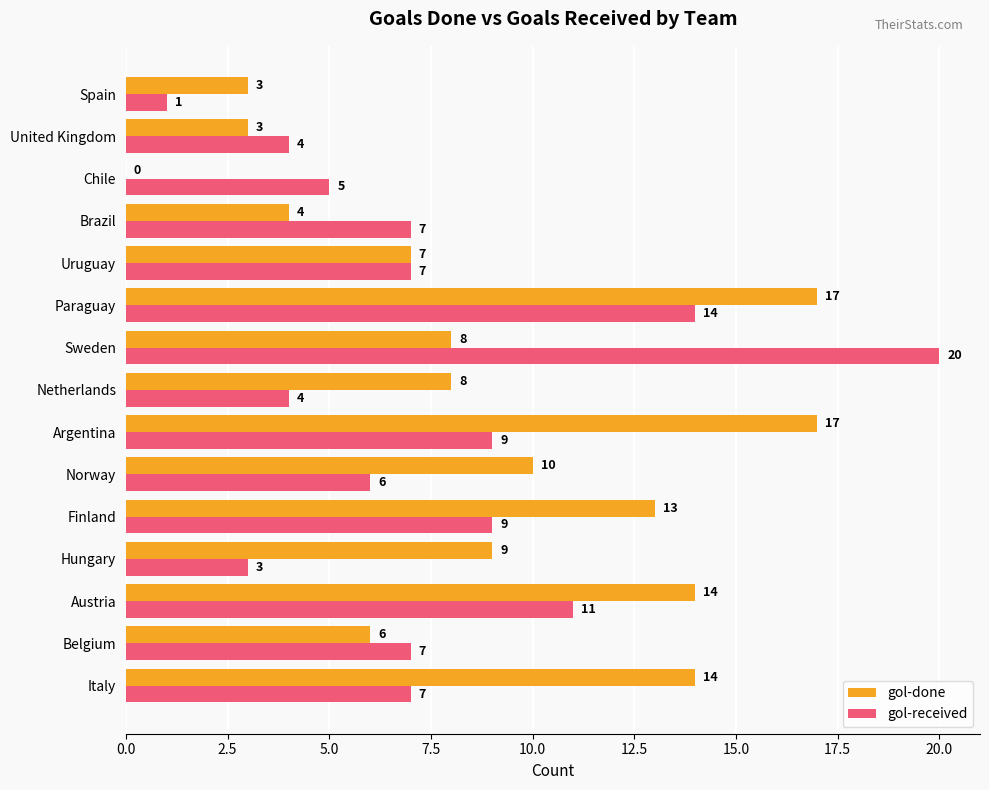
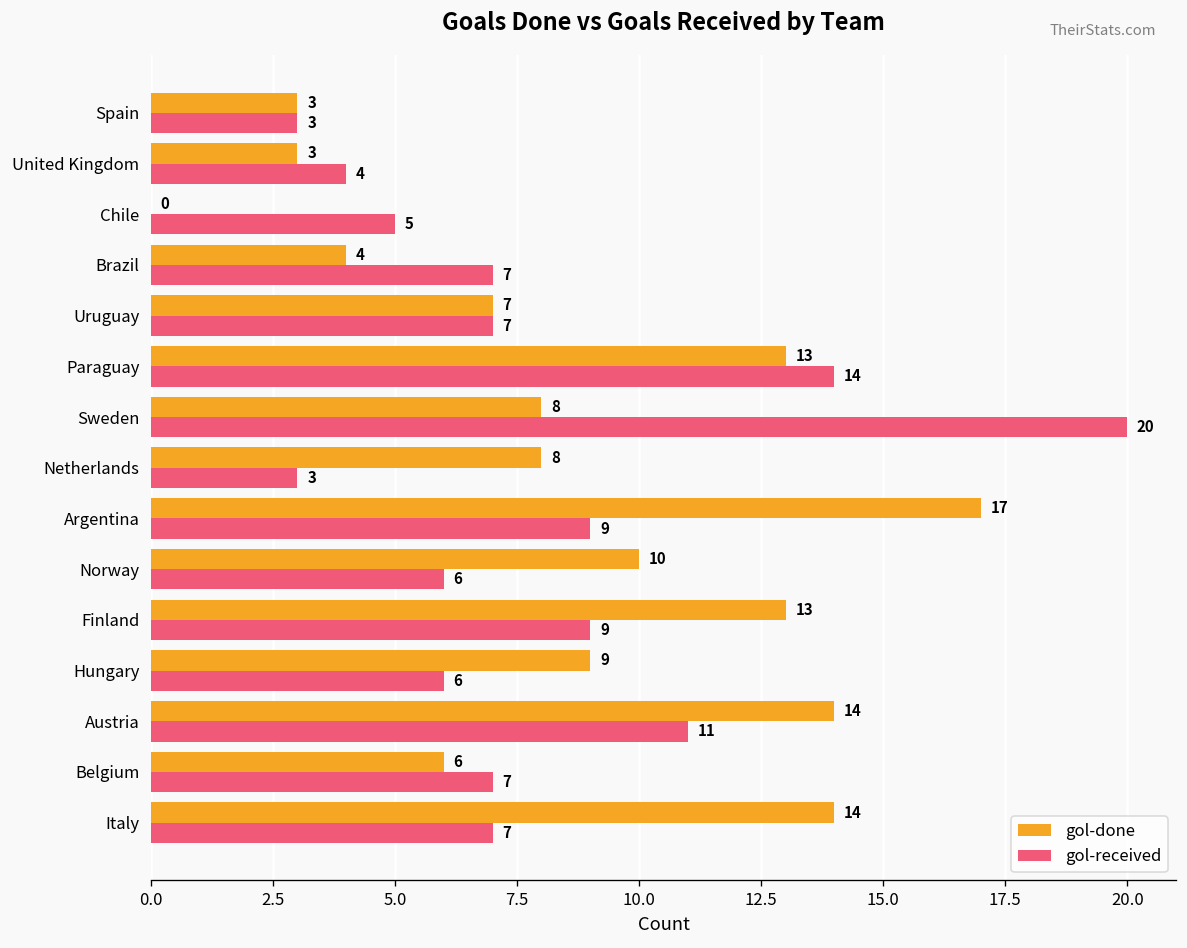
  {
    "gol-done": {
      "Spain": 3,
      "United Kingdom": 3,
      "Chile": 0,
      "Brazil": 4,
      "Uruguay": 7,
-     "Paraguay": 17,
+     "Paraguay": 13,
      "Sweden": 8,
      "Netherlands": 8,
      "Argentina": 17,
      "Norway": 10,
      "Finland": 13,
      "Hungary": 9,
      "Austria": 14,
      "Belgium": 6,
      "Italy": 14
    },
    "gol-received": {
-     "Spain": 1,
+     "Spain": 3,
      "United Kingdom": 4,
      "Chile": 5,
      "Brazil": 7,
      "Uruguay": 7,
      "Paraguay": 14,
      "Sweden": 20,
-     "Netherlands": 4,
+     "Netherlands": 3,
      "Argentina": 9,
      "Norway": 6,
      "Finland": 9,
-     "Hungary": 3,
+     "Hungary": 6,
      "Austria": 11,
      "Belgium": 7,
      "Italy": 7
    }
  }
